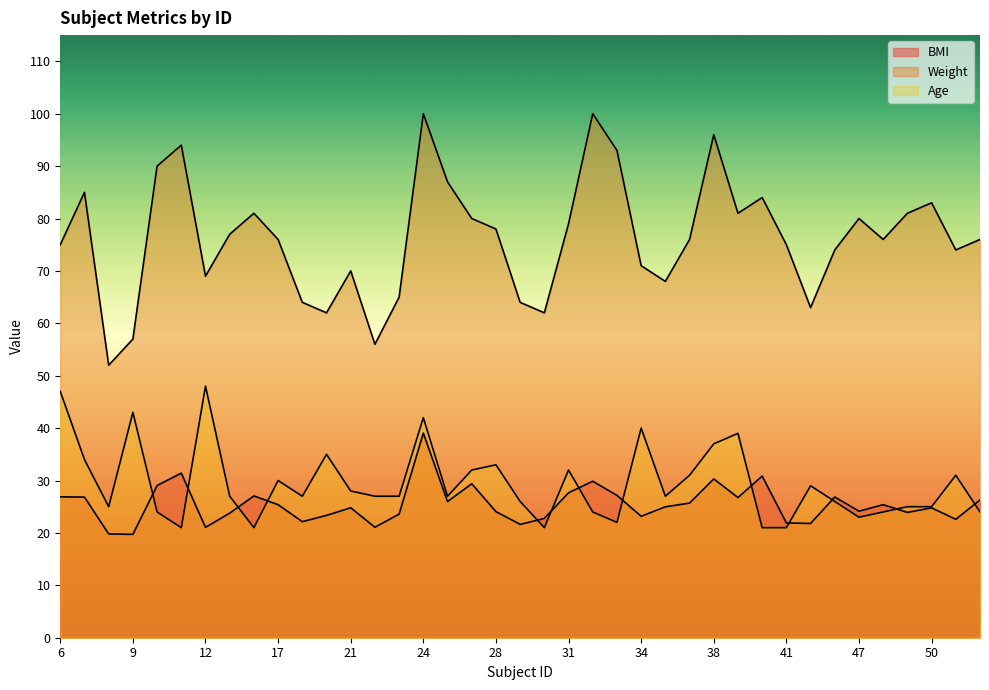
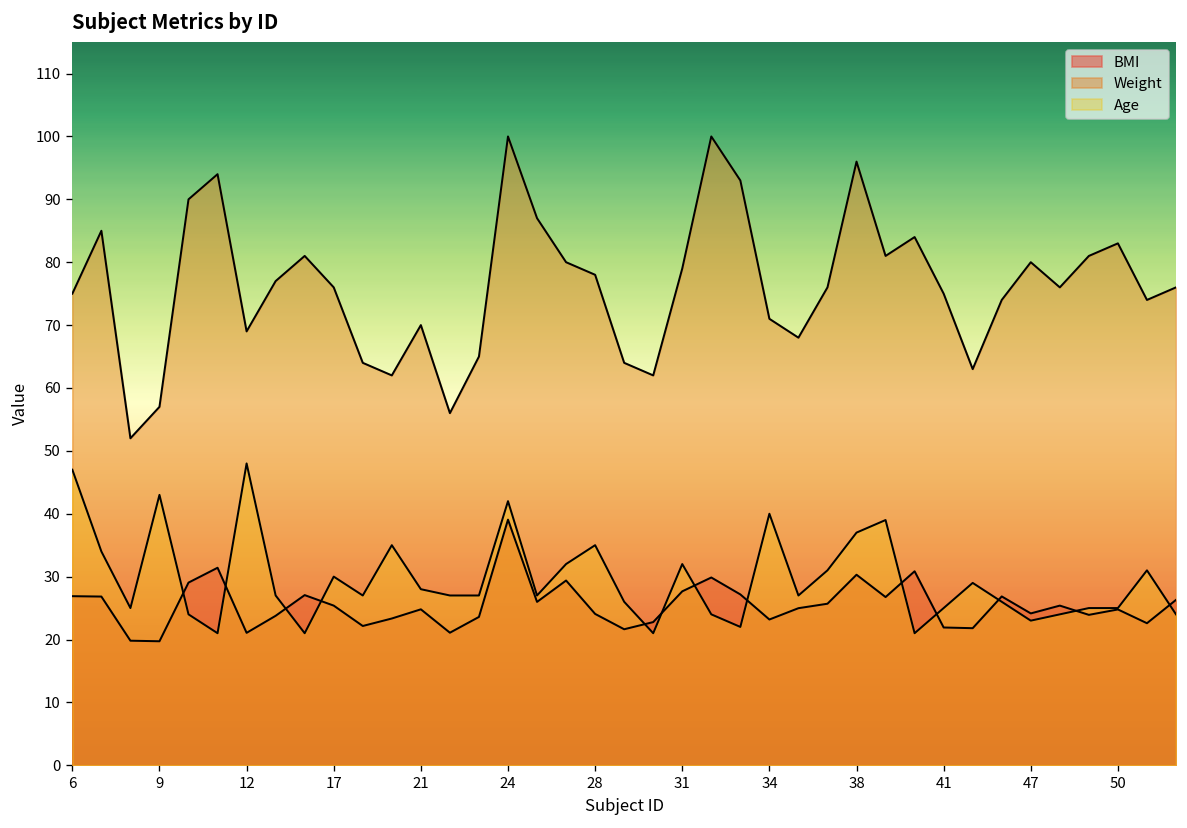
  {
    "Age": {
      "6": 47,
      "9": 43,
      "12": 48,
      "17": 30,
      "21": 28,
      "24": 42,
-     "28": 33,
+     "28": 35,
      "31": 32,
      "34": 40,
      "38": 37,
-     "41": 21,
+     "41": 25,
      "47": 23
    }
  }
